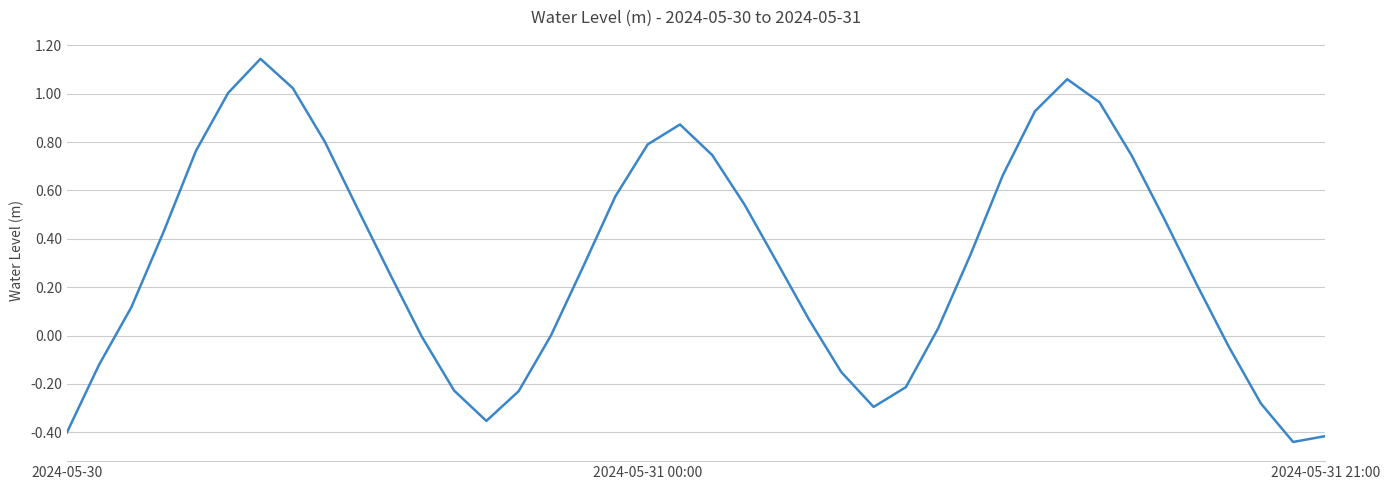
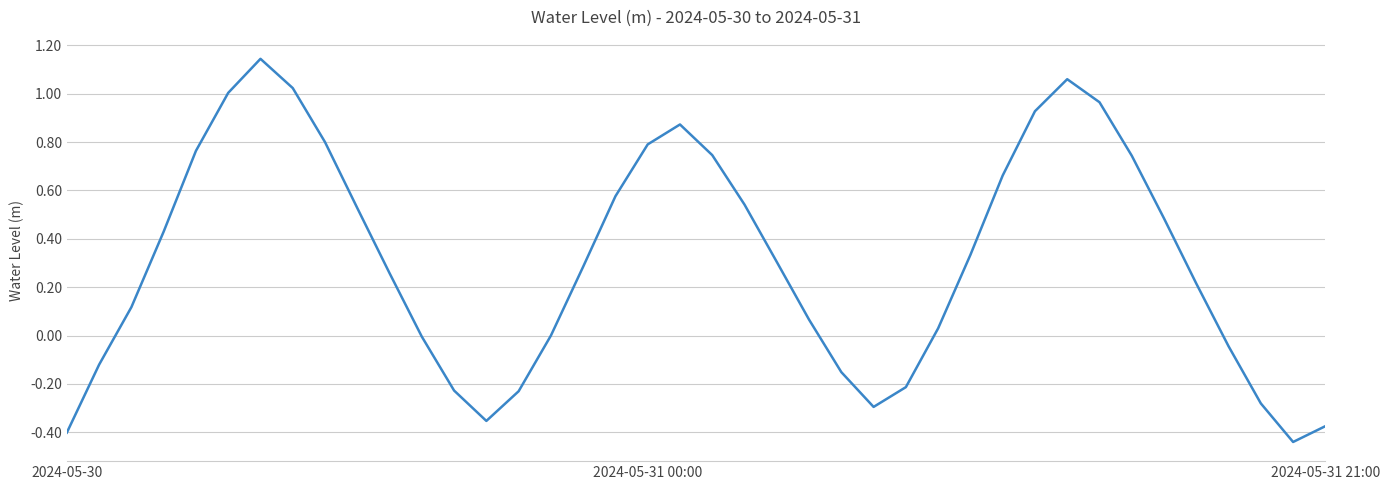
  {
    "2024-05-30": -0.40,
    "2024-05-31 00:00": 0.79,
-   "2024-05-31 21:00": -0.42
+   "2024-05-31 21:00": -0.37
  }
